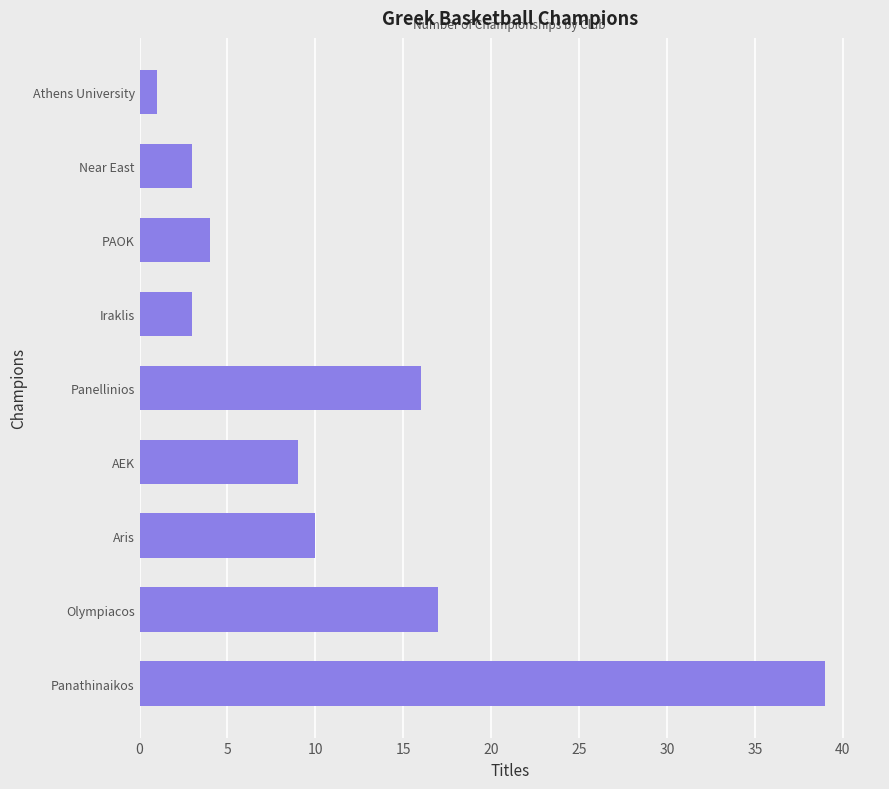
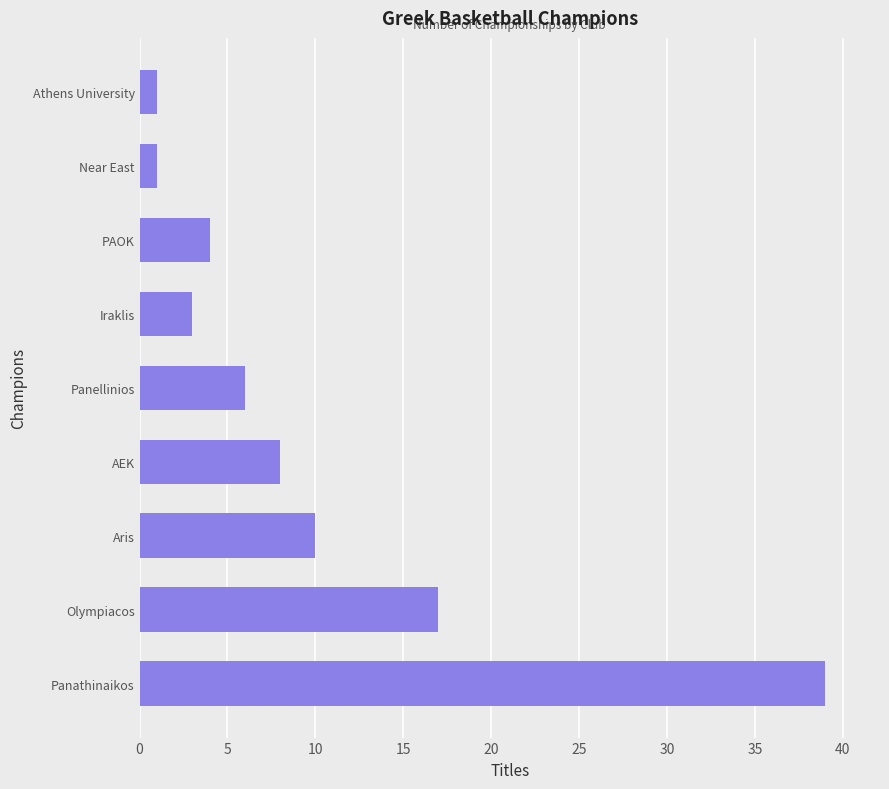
  {
    "Athens University": 1,
-   "Near East": 3,
+   "Near East": 1,
    "PAOK": 4,
    "Iraklis": 3,
-   "Panellinios": 16,
-   "AEK": 9,
+   "Panellinios": 6,
+   "AEK": 8,
    "Aris": 10,
    "Olympiacos": 17,
    "Panathinaikos": 39
  }
